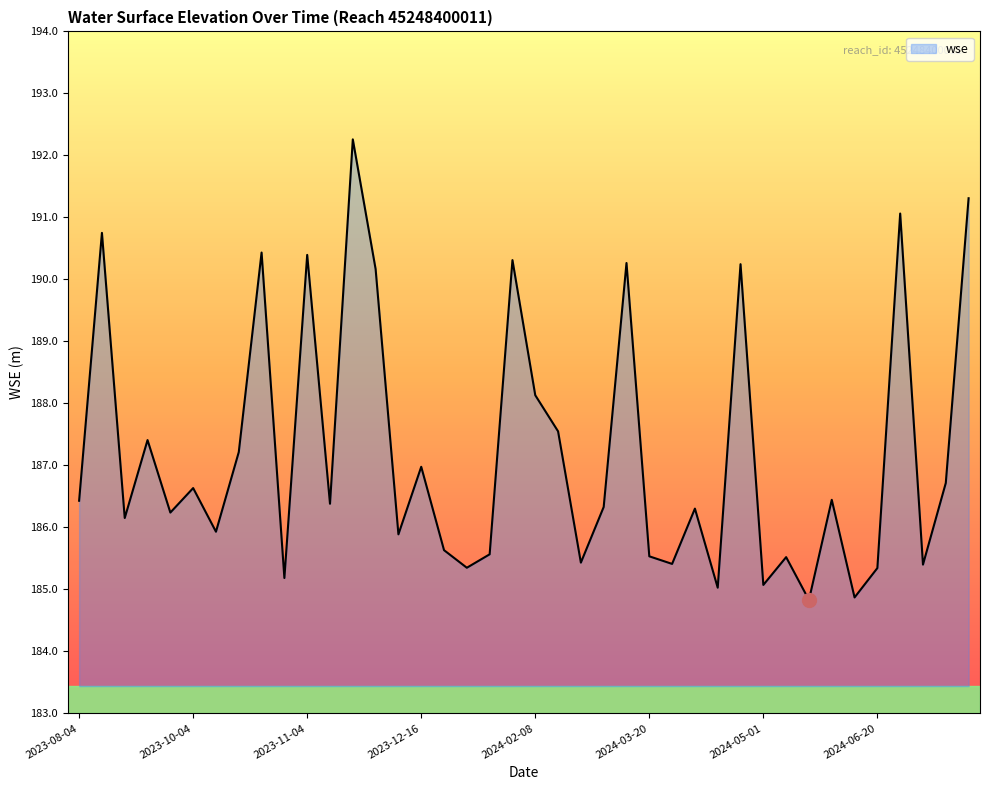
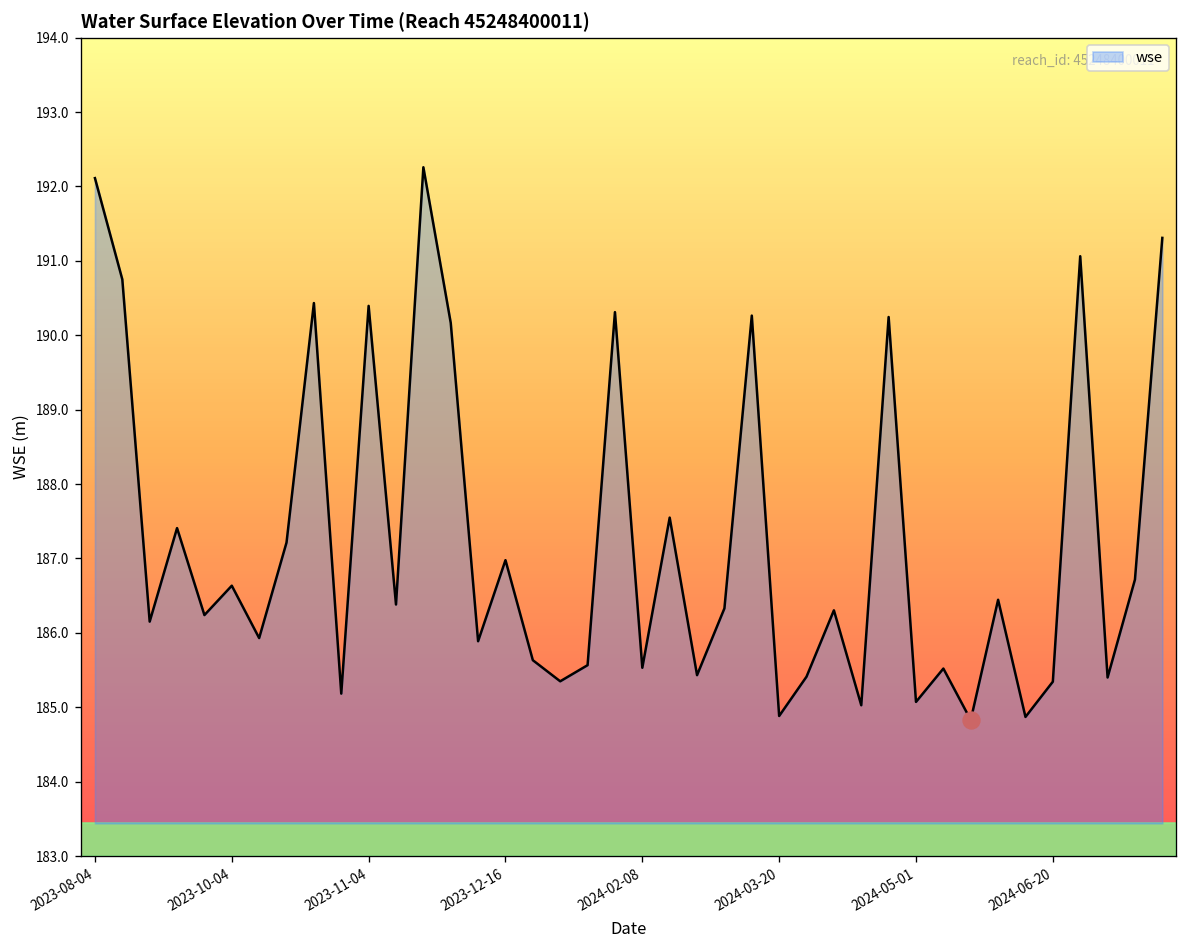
  {
    "wse": {
-     "2023-08-04": 186.4,
+     "2023-08-04": 192.1,
      "2023-10-04": 186.6,
      "2023-11-04": 190.4,
      "2023-12-16": 187.0,
-     "2024-02-08": 188.1,
-     "2024-03-20": 185.5,
+     "2024-02-08": 185.5,
+     "2024-03-20": 184.9,
      "2024-05-01": 185.1,
      "2024-06-20": 185.3
    }
  }
